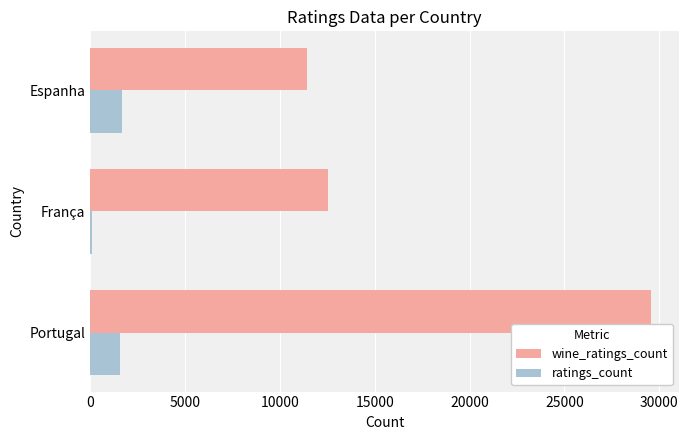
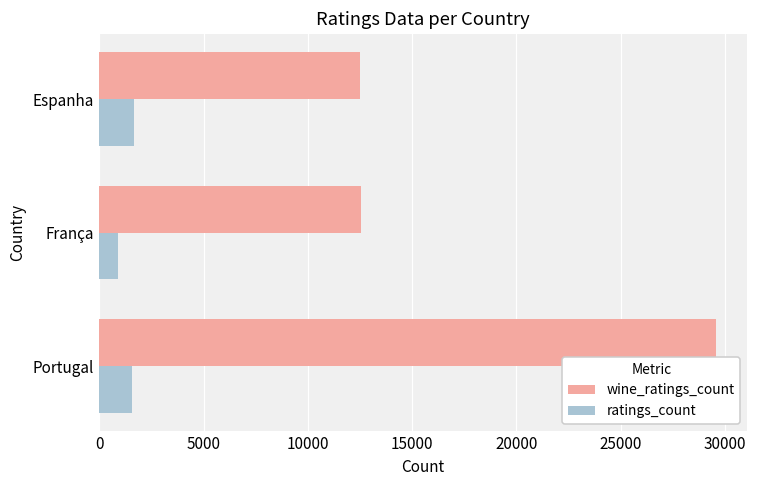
  {
    "wine_ratings_count": {
-     "Espanha": 11400,
+     "Espanha": 12500,
      "França": 12600,
      "Portugal": 29600
    },
    "ratings_count": {
      "Espanha": 1700,
-     "França": 100,
+     "França": 900,
      "Portugal": 1600
    }
  }
